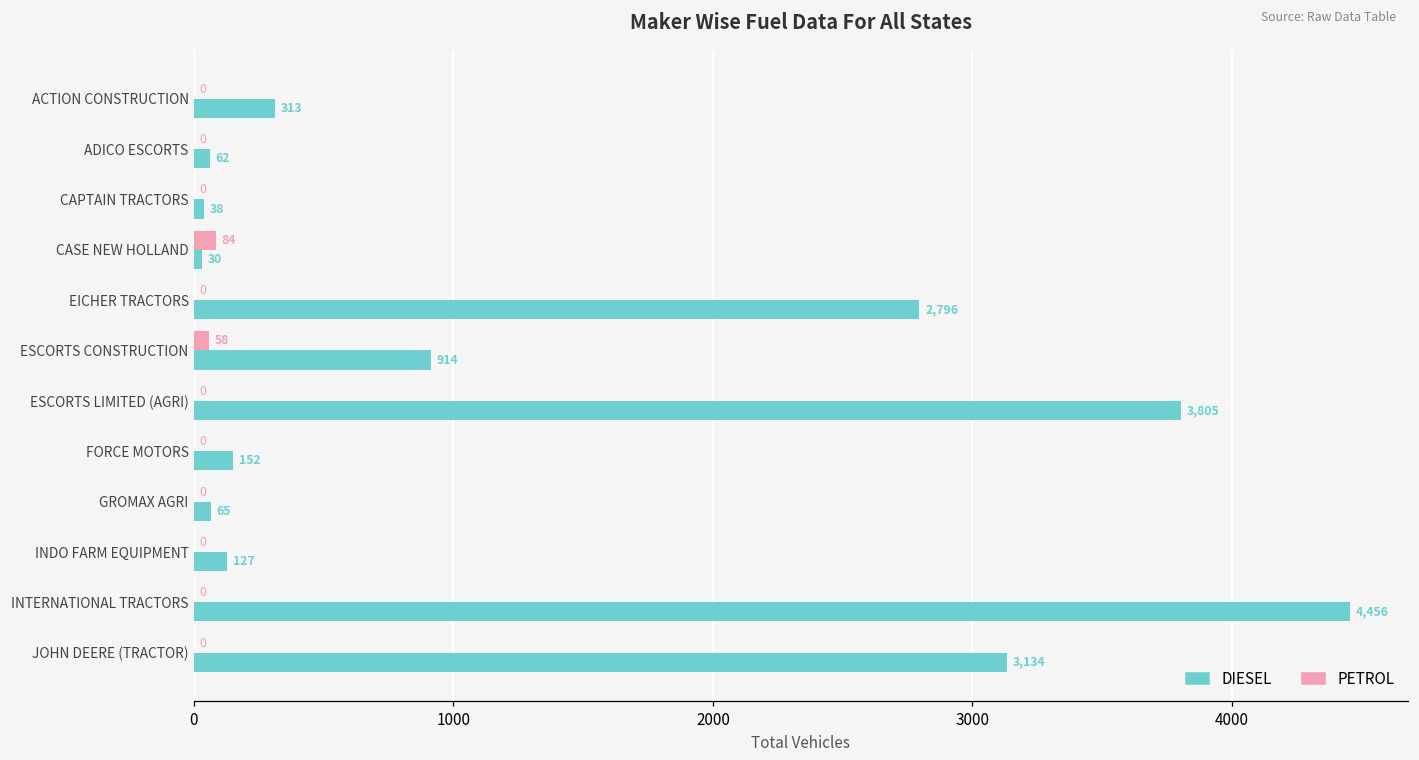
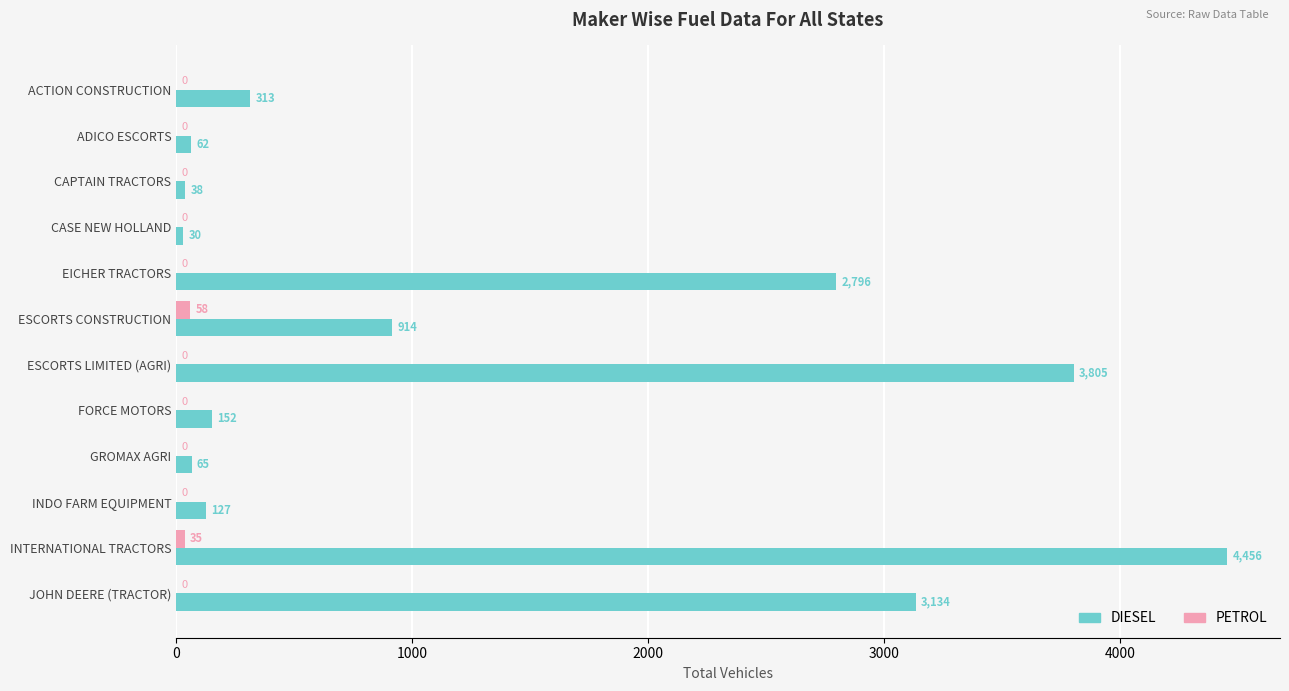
  {
    "DIESEL": {
      "ACTION CONSTRUCTION": "313",
      "ADICO ESCORTS": "62",
      "CAPTAIN TRACTORS": "38",
      "CASE NEW HOLLAND": "30",
      "EICHER TRACTORS": "2,796",
      "ESCORTS CONSTRUCTION": "914",
      "ESCORTS LIMITED (AGRI)": "3,805",
      "FORCE MOTORS": "152",
      "GROMAX AGRI": "65",
      "INDO FARM EQUIPMENT": "127",
      "INTERNATIONAL TRACTORS": "4,456",
      "JOHN DEERE (TRACTOR)": "3,134"
    },
    "PETROL": {
      "ACTION CONSTRUCTION": "0",
      "ADICO ESCORTS": "0",
      "CAPTAIN TRACTORS": "0",
-     "CASE NEW HOLLAND": "84",
+     "CASE NEW HOLLAND": "0",
      "EICHER TRACTORS": "0",
      "ESCORTS CONSTRUCTION": "58",
      "ESCORTS LIMITED (AGRI)": "0",
      "FORCE MOTORS": "0",
      "GROMAX AGRI": "0",
      "INDO FARM EQUIPMENT": "0",
-     "INTERNATIONAL TRACTORS": "0",
+     "INTERNATIONAL TRACTORS": "35",
      "JOHN DEERE (TRACTOR)": "0"
    }
  }
